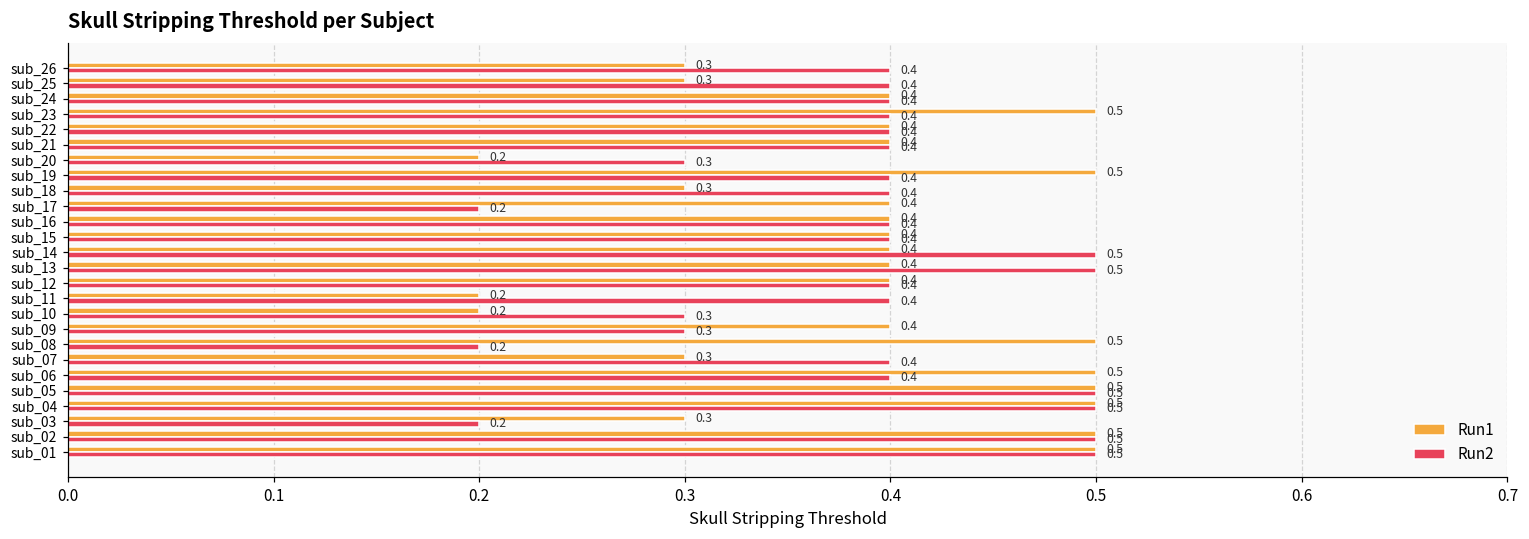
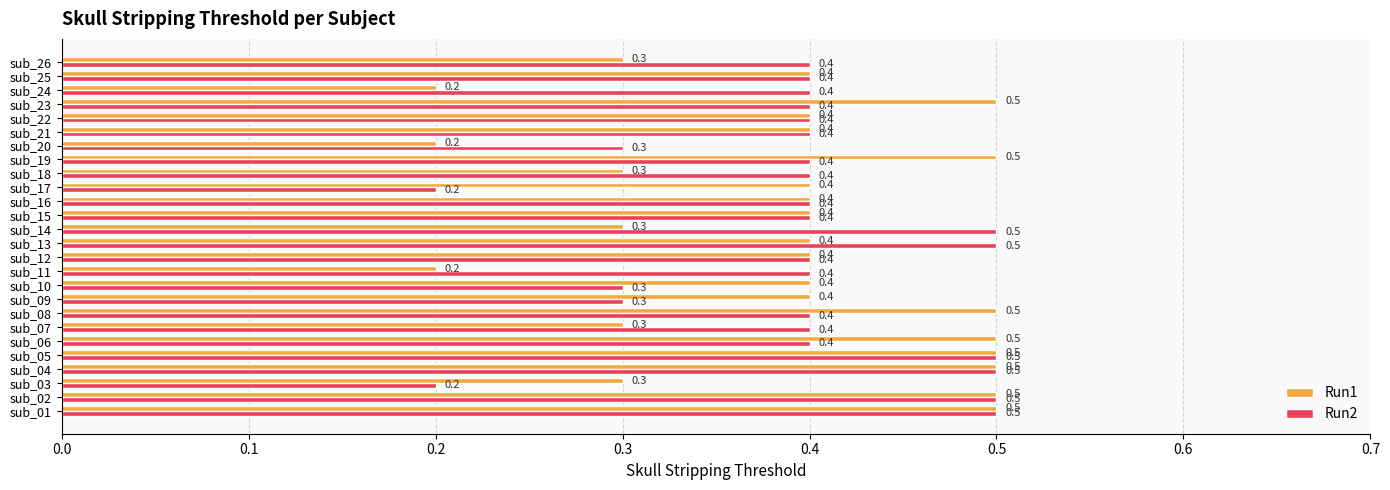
  {
    "Run1": {
      "sub_26": 0.3,
-     "sub_25": 0.3,
-     "sub_24": 0.4,
+     "sub_25": 0.4,
+     "sub_24": 0.2,
      "sub_23": 0.5,
      "sub_20": 0.2,
      "sub_19": 0.5,
      "sub_18": 0.3,
      "sub_17": 0.4,
-     "sub_14": 0.4,
+     "sub_14": 0.3,
      "sub_13": 0.4,
      "sub_11": 0.2,
-     "sub_10": 0.2,
+     "sub_10": 0.4,
      "sub_09": 0.4,
      "sub_08": 0.5,
      "sub_07": 0.3,
      "sub_06": 0.5,
      "sub_03": 0.3
    },
    "Run2": {
      "sub_26": 0.4,
      "sub_24": 0.4,
      "sub_23": 0.4,
      "sub_20": 0.3,
      "sub_19": 0.4,
      "sub_18": 0.4,
      "sub_17": 0.2,
      "sub_14": 0.5,
      "sub_13": 0.5,
      "sub_11": 0.4,
      "sub_10": 0.3,
      "sub_09": 0.3,
-     "sub_08": 0.2,
+     "sub_08": 0.4,
      "sub_07": 0.4,
      "sub_06": 0.4,
      "sub_03": 0.2
    }
  }
